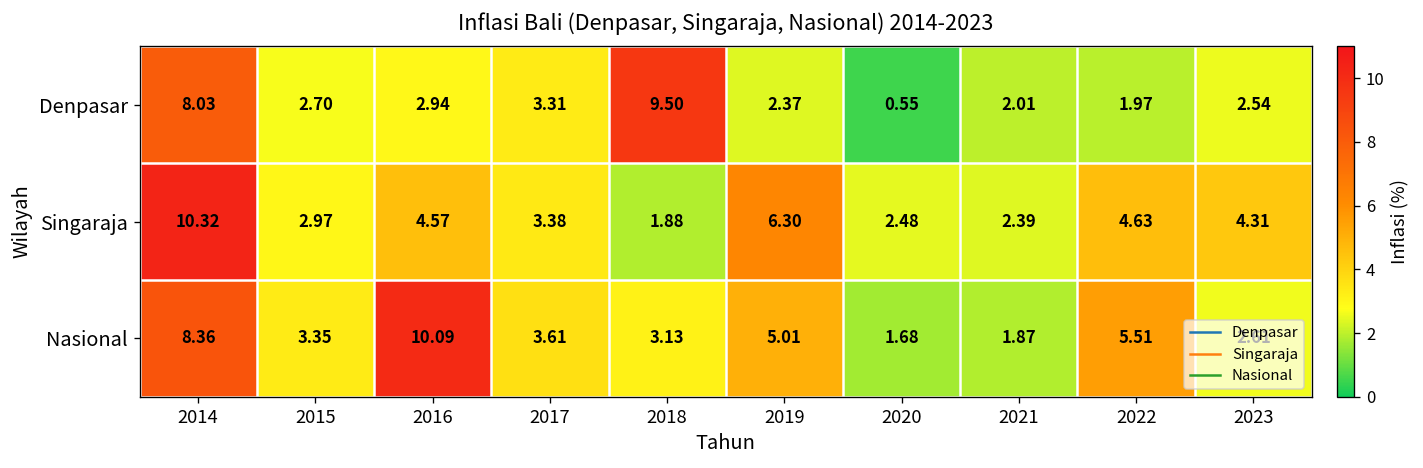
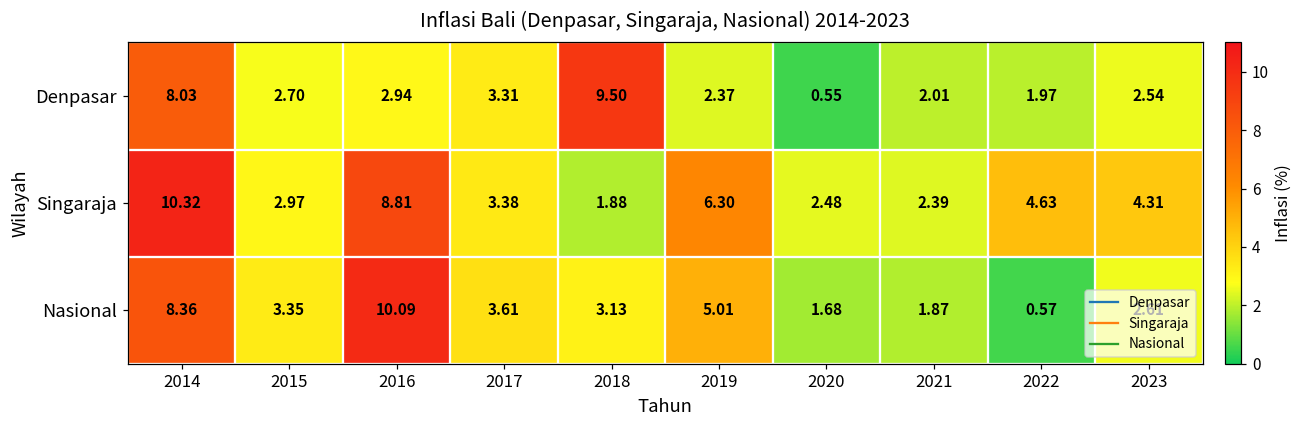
  {
    "Denpasar": {
      "2014": 8.03,
      "2015": 2.70,
      "2016": 2.94,
      "2017": 3.31,
      "2018": 9.50,
      "2019": 2.37,
      "2020": 0.55,
      "2021": 2.01,
      "2022": 1.97,
      "2023": 2.54
    },
    "Singaraja": {
      "2014": 10.32,
      "2015": 2.97,
-     "2016": 4.57,
+     "2016": 8.81,
      "2017": 3.38,
      "2018": 1.88,
      "2019": 6.30,
      "2020": 2.48,
      "2021": 2.39,
      "2022": 4.63,
      "2023": 4.31
    },
    "Nasional": {
      "2014": 8.36,
      "2015": 3.35,
      "2016": 10.09,
      "2017": 3.61,
      "2018": 3.13,
      "2019": 5.01,
      "2020": 1.68,
      "2021": 1.87,
-     "2022": 5.51
+     "2022": 0.57
    }
  }
